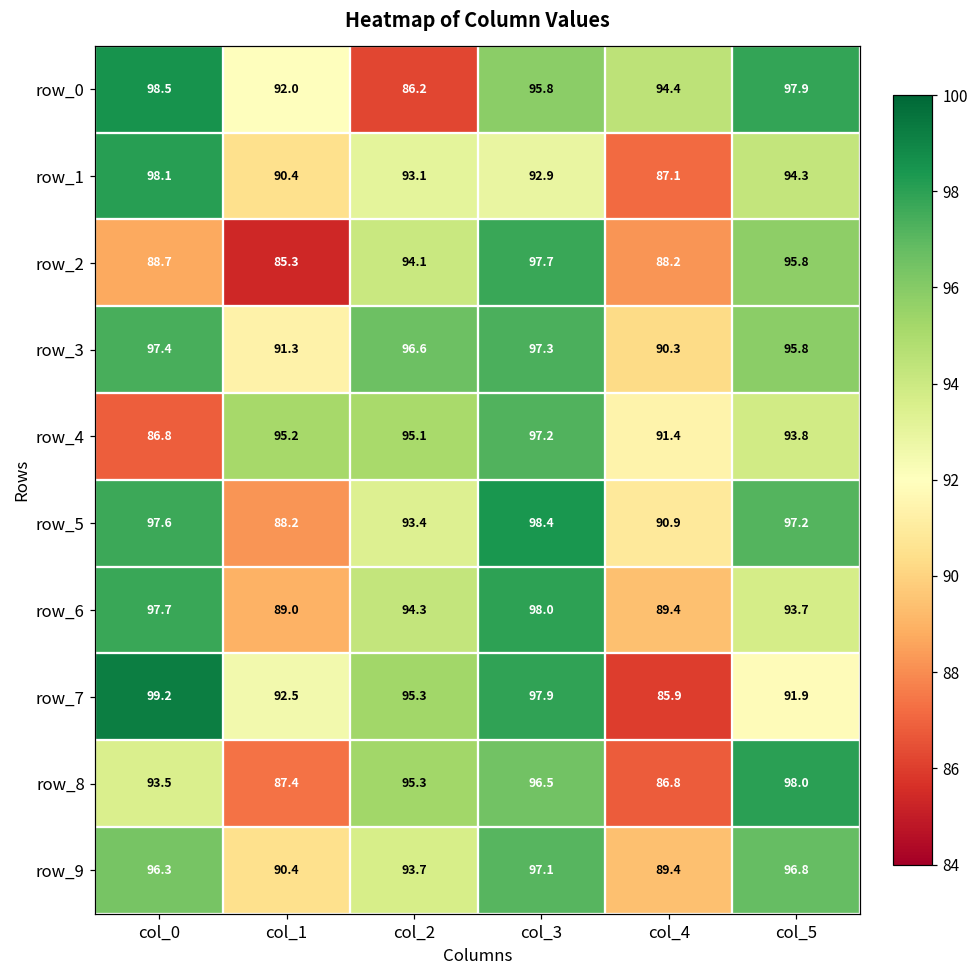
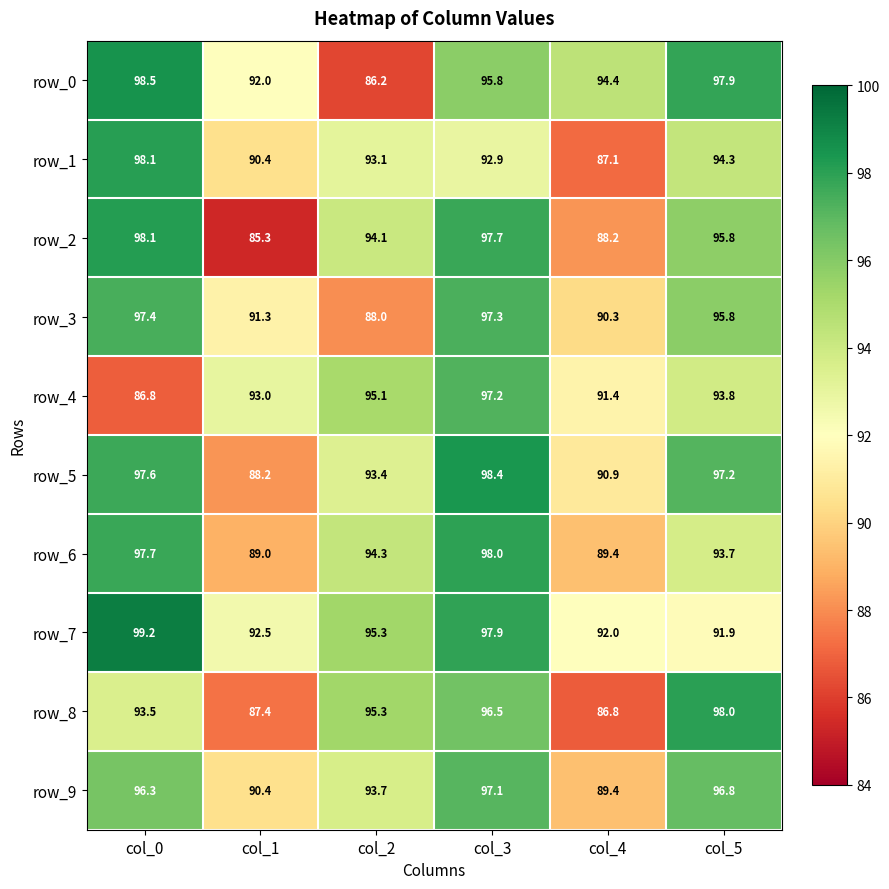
  {
    "row_0": {
      "col_0": 98.5,
      "col_1": 92.0,
      "col_2": 86.2,
      "col_3": 95.8,
      "col_4": 94.4,
      "col_5": 97.9
    },
    "row_1": {
      "col_0": 98.1,
      "col_1": 90.4,
      "col_2": 93.1,
      "col_3": 92.9,
      "col_4": 87.1,
      "col_5": 94.3
    },
    "row_2": {
-     "col_0": 88.7,
+     "col_0": 98.1,
      "col_1": 85.3,
      "col_2": 94.1,
      "col_3": 97.7,
      "col_4": 88.2,
      "col_5": 95.8
    },
    "row_3": {
      "col_0": 97.4,
      "col_1": 91.3,
-     "col_2": 96.6,
+     "col_2": 88.0,
      "col_3": 97.3,
      "col_4": 90.3,
      "col_5": 95.8
    },
    "row_4": {
      "col_0": 86.8,
-     "col_1": 95.2,
+     "col_1": 93.0,
      "col_2": 95.1,
      "col_3": 97.2,
      "col_4": 91.4,
      "col_5": 93.8
    },
    "row_5": {
      "col_0": 97.6,
      "col_1": 88.2,
      "col_2": 93.4,
      "col_3": 98.4,
      "col_4": 90.9,
      "col_5": 97.2
    },
    "row_6": {
      "col_0": 97.7,
      "col_1": 89.0,
      "col_2": 94.3,
      "col_3": 98.0,
      "col_4": 89.4,
      "col_5": 93.7
    },
    "row_7": {
      "col_0": 99.2,
      "col_1": 92.5,
      "col_2": 95.3,
      "col_3": 97.9,
-     "col_4": 85.9,
+     "col_4": 92.0,
      "col_5": 91.9
    },
    "row_8": {
      "col_0": 93.5,
      "col_1": 87.4,
      "col_2": 95.3,
      "col_3": 96.5,
      "col_4": 86.8,
      "col_5": 98.0
    },
    "row_9": {
      "col_0": 96.3,
      "col_1": 90.4,
      "col_2": 93.7,
      "col_3": 97.1,
      "col_4": 89.4,
      "col_5": 96.8
    }
  }
